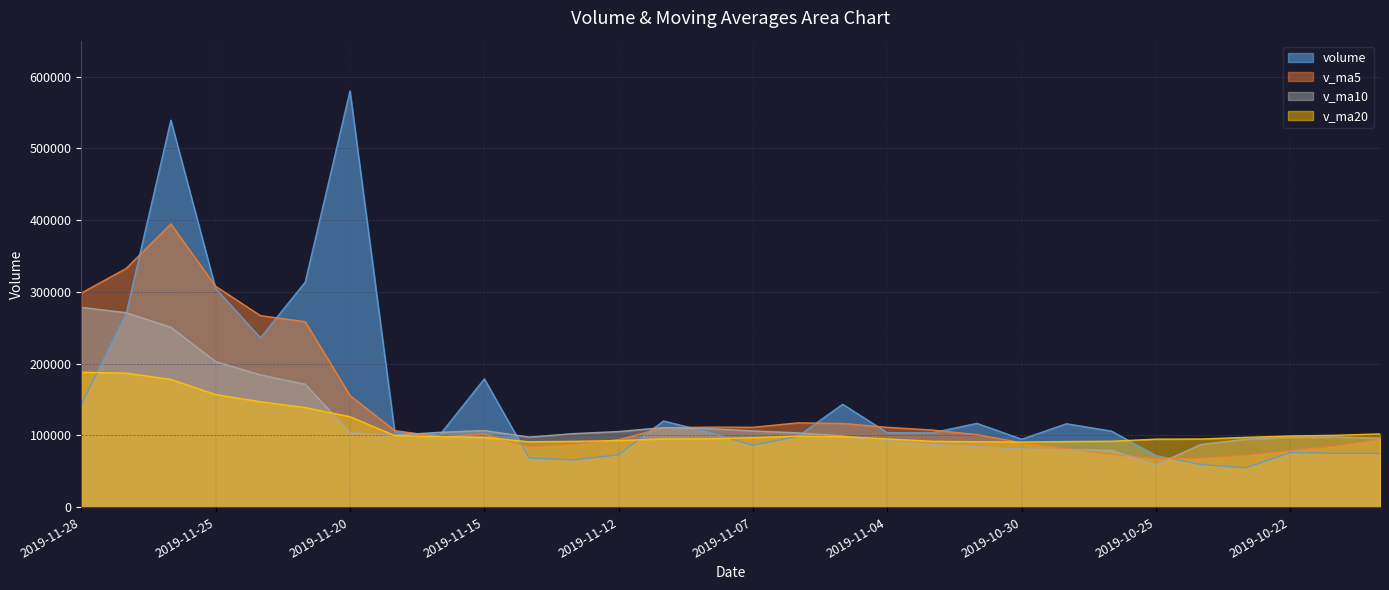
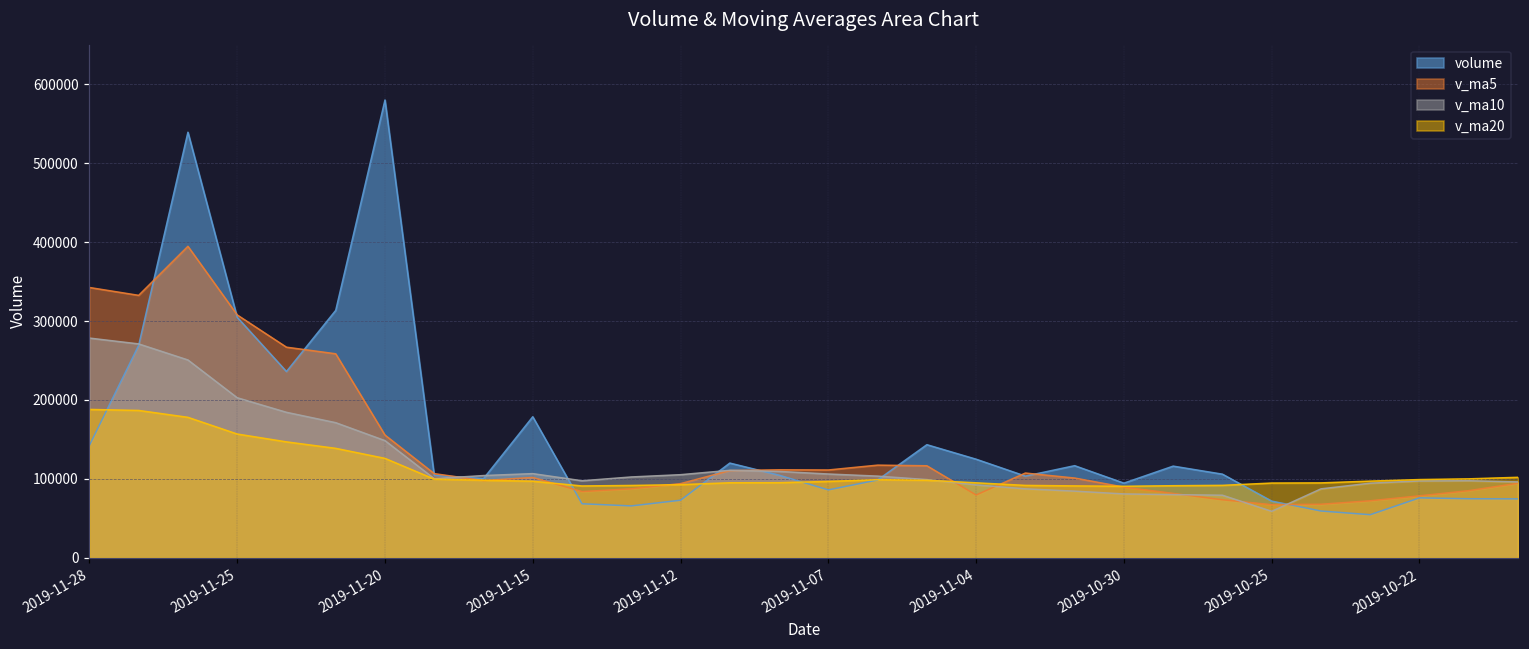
  {
    "volume": {
      "2019-11-28": 140000,
      "2019-11-20": 580000,
      "2019-11-15": 180000,
      "2019-11-12": 70000,
      "2019-11-07": 90000,
-     "2019-11-04": 100000,
+     "2019-11-04": 120000,
      "2019-10-30": 90000,
      "2019-10-25": 70000
    },
    "v_ma5": {
-     "2019-11-28": 300000,
+     "2019-11-28": 340000,
      "2019-11-20": 160000,
      "2019-11-15": 100000,
      "2019-11-07": 110000,
-     "2019-11-04": 110000,
+     "2019-11-04": 80000,
      "2019-10-25": 70000
    },
    "v_ma10": {
      "2019-11-28": 280000,
      "2019-11-25": 200000,
-     "2019-11-20": 100000,
+     "2019-11-20": 150000,
      "2019-11-15": 110000,
      "2019-11-12": 110000,
      "2019-11-07": 110000,
      "2019-10-30": 80000,
      "2019-10-25": 60000
    },
    "v_ma20": {
      "2019-11-28": 190000,
      "2019-11-25": 160000,
      "2019-11-20": 130000,
      "2019-11-15": 100000,
      "2019-11-07": 100000,
      "2019-10-25": 90000
    }
  }
